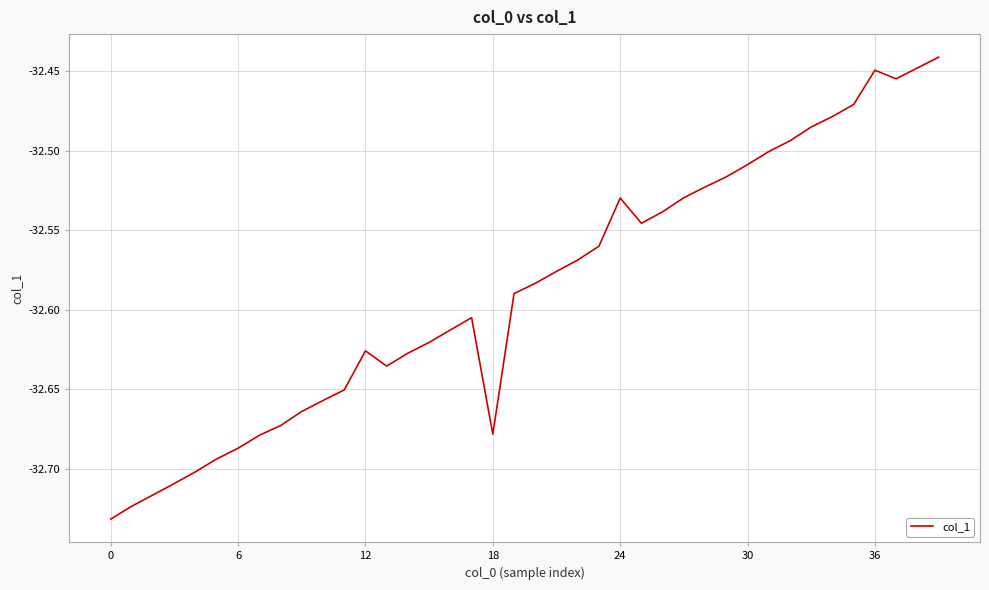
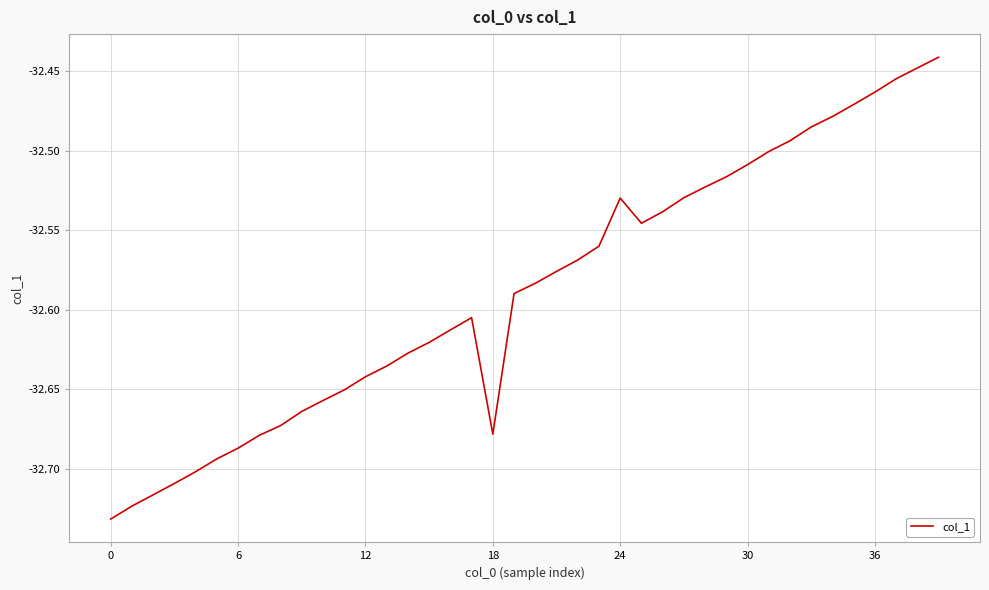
  {
    "0": -32.732,
    "6": -32.687,
-   "12": -32.626,
+   "12": -32.642,
    "18": -32.678,
    "24": -32.530,
    "30": -32.509,
-   "36": -32.449
+   "36": -32.463
  }
